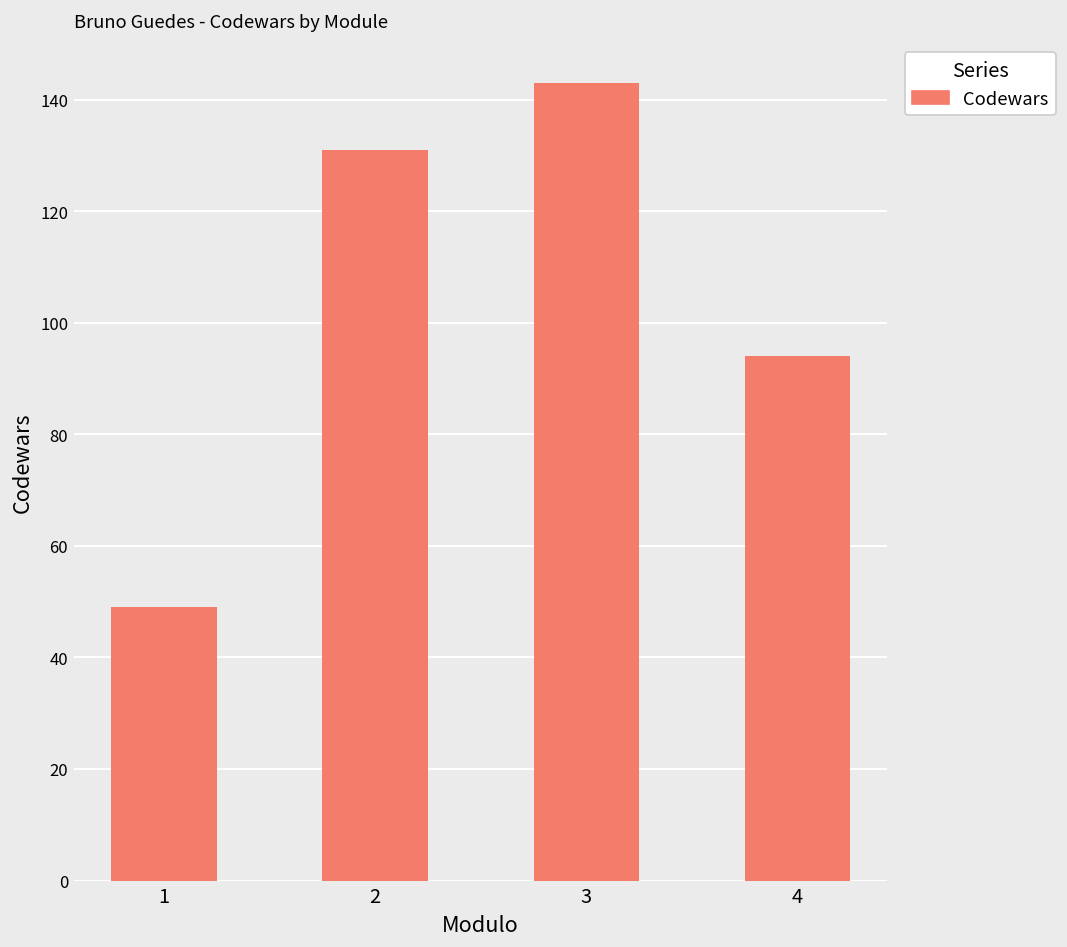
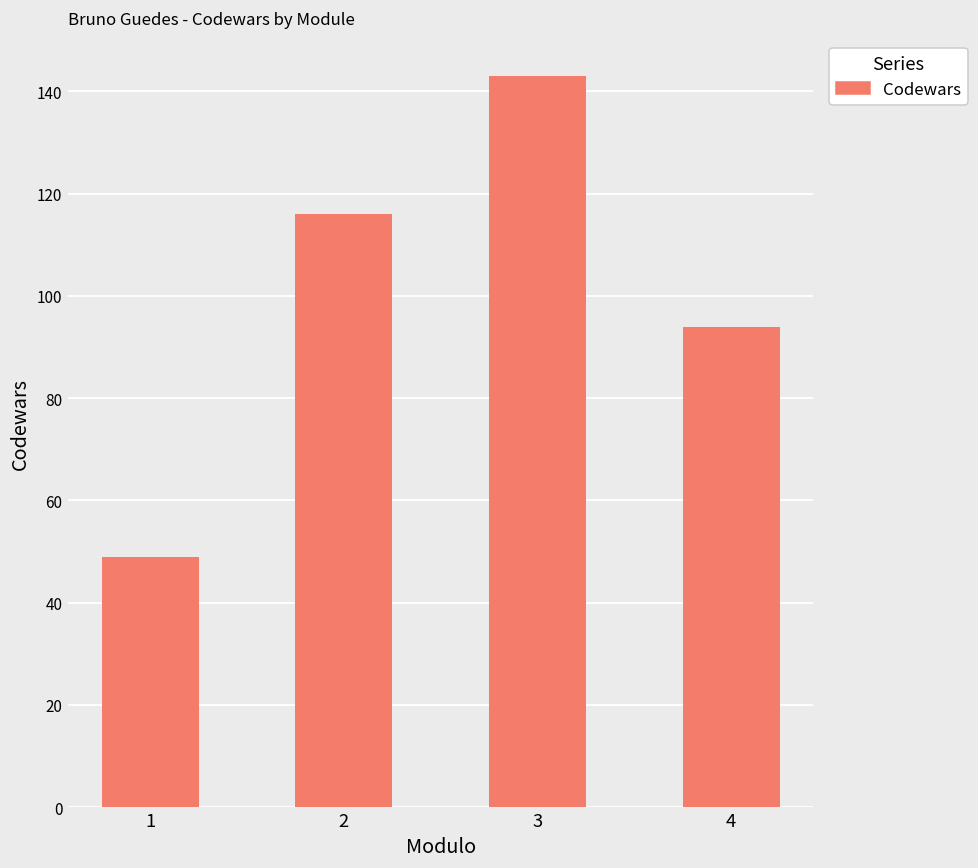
  {
    "1": 49,
-   "2": 131,
+   "2": 116,
    "3": 143,
    "4": 94
  }
